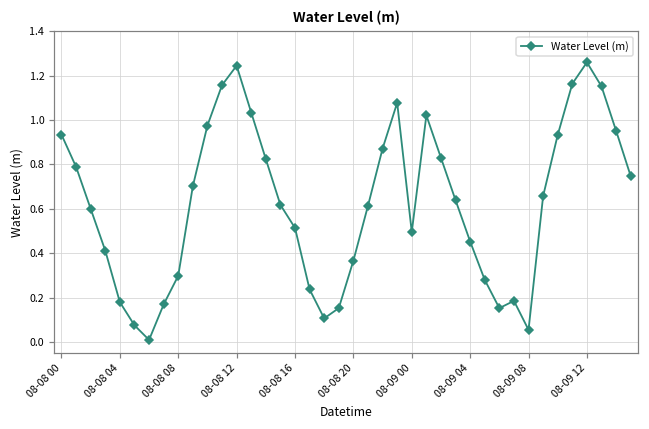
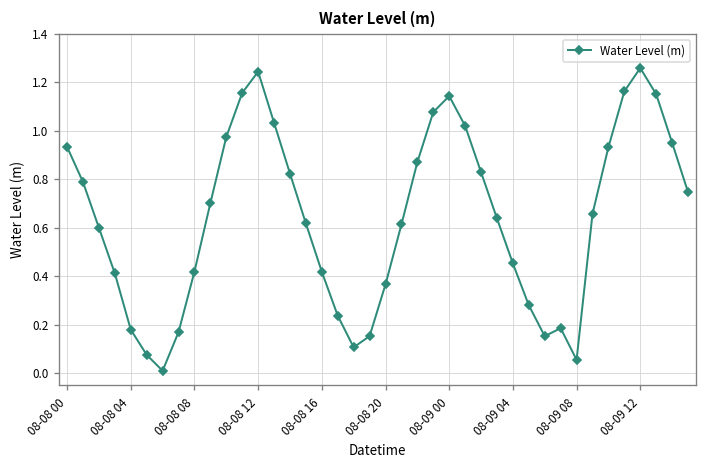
  {
    "08-08 00": 0.93,
    "08-08 04": 0.18,
-   "08-08 08": 0.30,
+   "08-08 08": 0.42,
    "08-08 12": 1.24,
-   "08-08 16": 0.51,
+   "08-08 16": 0.42,
    "08-08 20": 0.37,
-   "08-09 00": 0.50,
+   "08-09 00": 1.14,
    "08-09 04": 0.45,
    "08-09 08": 0.06,
    "08-09 12": 1.26
  }
